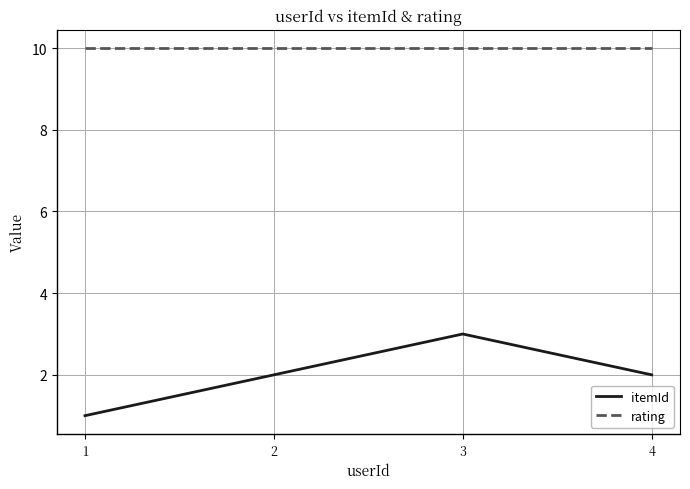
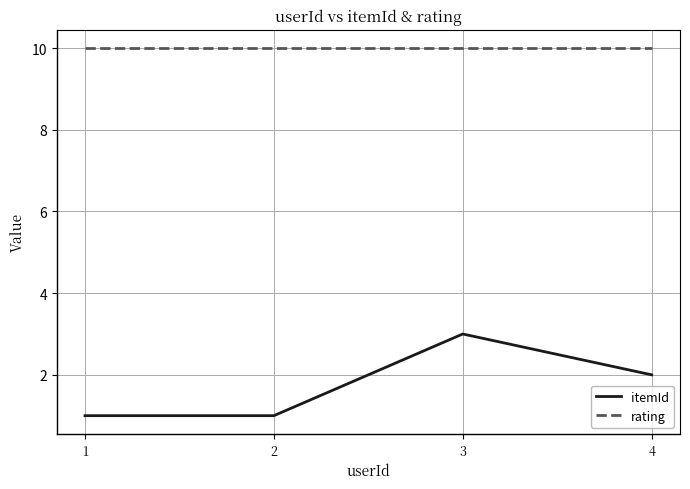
  {
    "itemId": {
      "1": 1,
-     "2": 2,
+     "2": 1,
      "3": 3,
      "4": 2
    },
    "rating": {
      "1": 10,
      "2": 10,
      "3": 10,
      "4": 10
    }
  }
